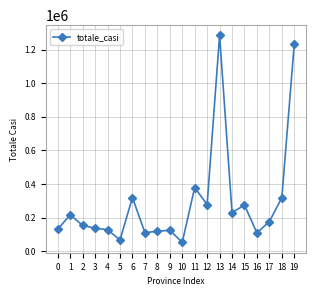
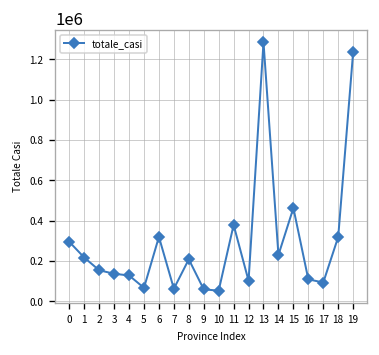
  {
-   "0": 130000,
+   "0": 300000,
    "1": 220000,
    "2": 150000,
    "3": 140000,
    "4": 130000,
    "5": 70000,
    "6": 320000,
-   "7": 110000,
-   "8": 120000,
-   "9": 130000,
+   "7": 60000,
+   "8": 210000,
+   "9": 60000,
    "10": 50000,
    "11": 380000,
-   "12": 280000,
+   "12": 100000,
    "13": 1280000,
    "14": 230000,
-   "15": 280000,
+   "15": 460000,
    "16": 110000,
-   "17": 180000,
+   "17": 90000,
    "18": 320000,
    "19": 1240000
  }
